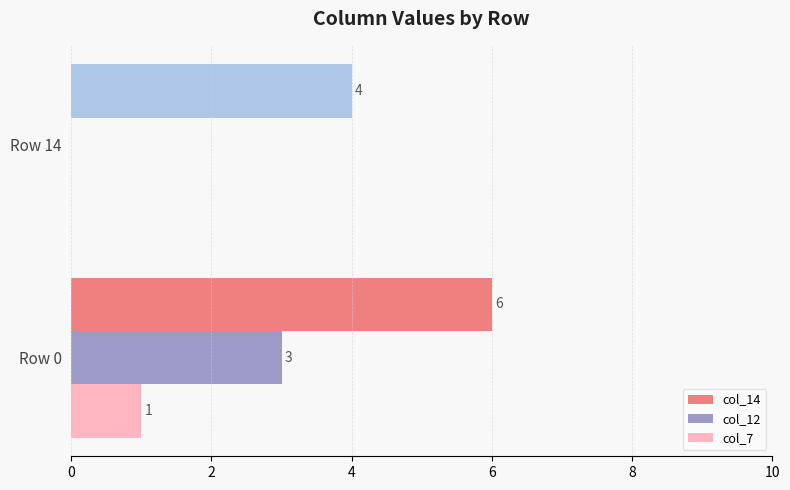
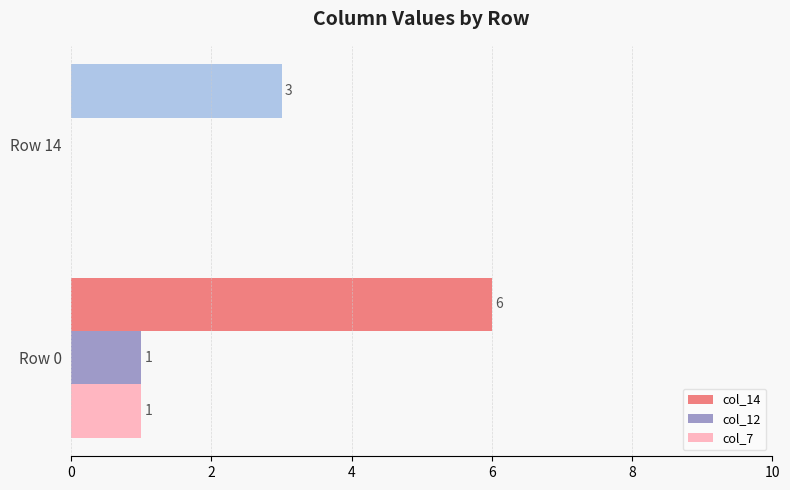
  {
    "col_14": {
-     "Row 14": 4,
+     "Row 14": 3,
      "Row 0": 6
    },
    "col_12": {
-     "Row 0": 3
+     "Row 0": 1
    },
    "col_7": {
      "Row 0": 1
    }
  }
